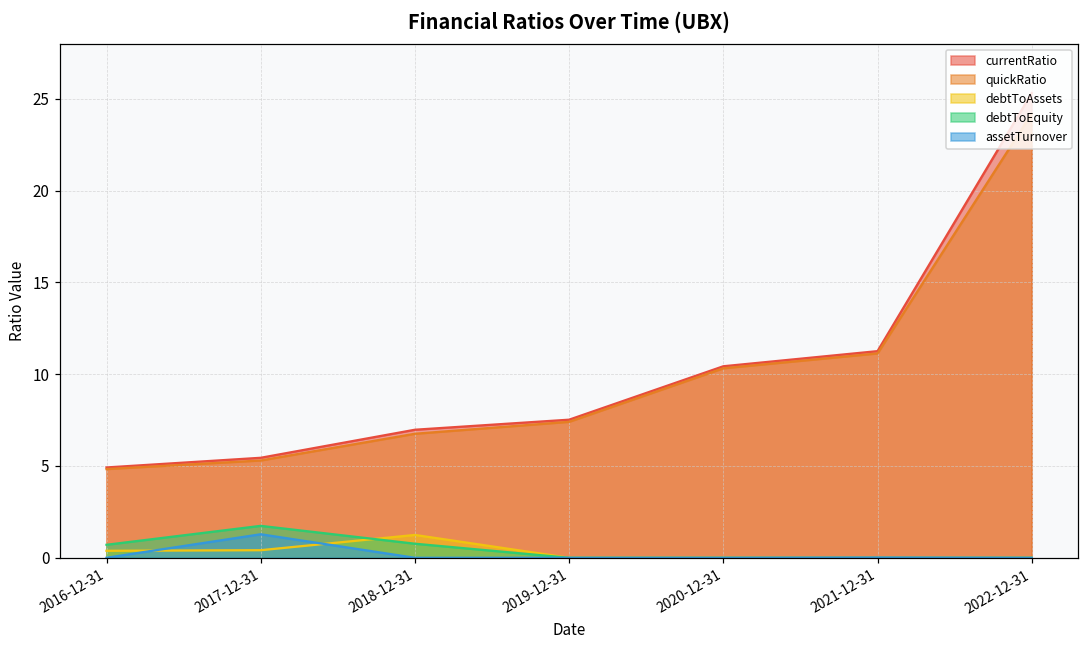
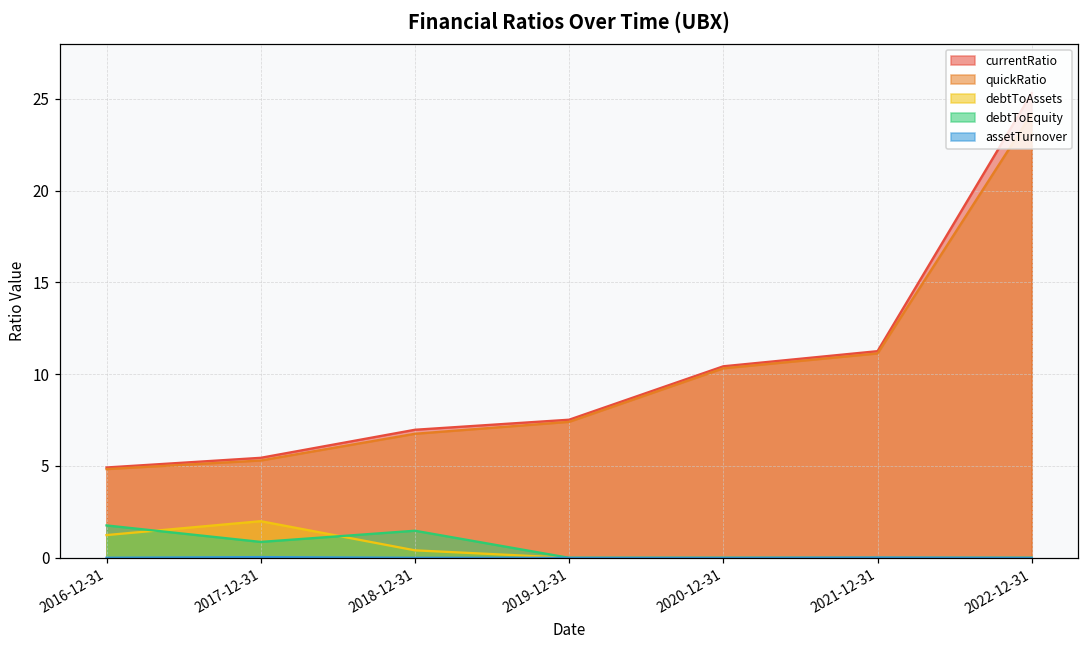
  {
    "debtToAssets": {
-     "2016-12-31": 0.4,
-     "2017-12-31": 0.4,
-     "2018-12-31": 1.2
+     "2016-12-31": 1.2,
+     "2017-12-31": 2.0,
+     "2018-12-31": 0.4
    },
    "debtToEquity": {
-     "2016-12-31": 0.7,
-     "2017-12-31": 1.7,
-     "2018-12-31": 0.8
+     "2016-12-31": 1.8,
+     "2017-12-31": 0.9,
+     "2018-12-31": 1.5
    },
    "assetTurnover": {
      "2016-12-31": 0.0,
-     "2017-12-31": 1.3,
+     "2017-12-31": 0.0,
      "2018-12-31": 0.0
    }
  }
